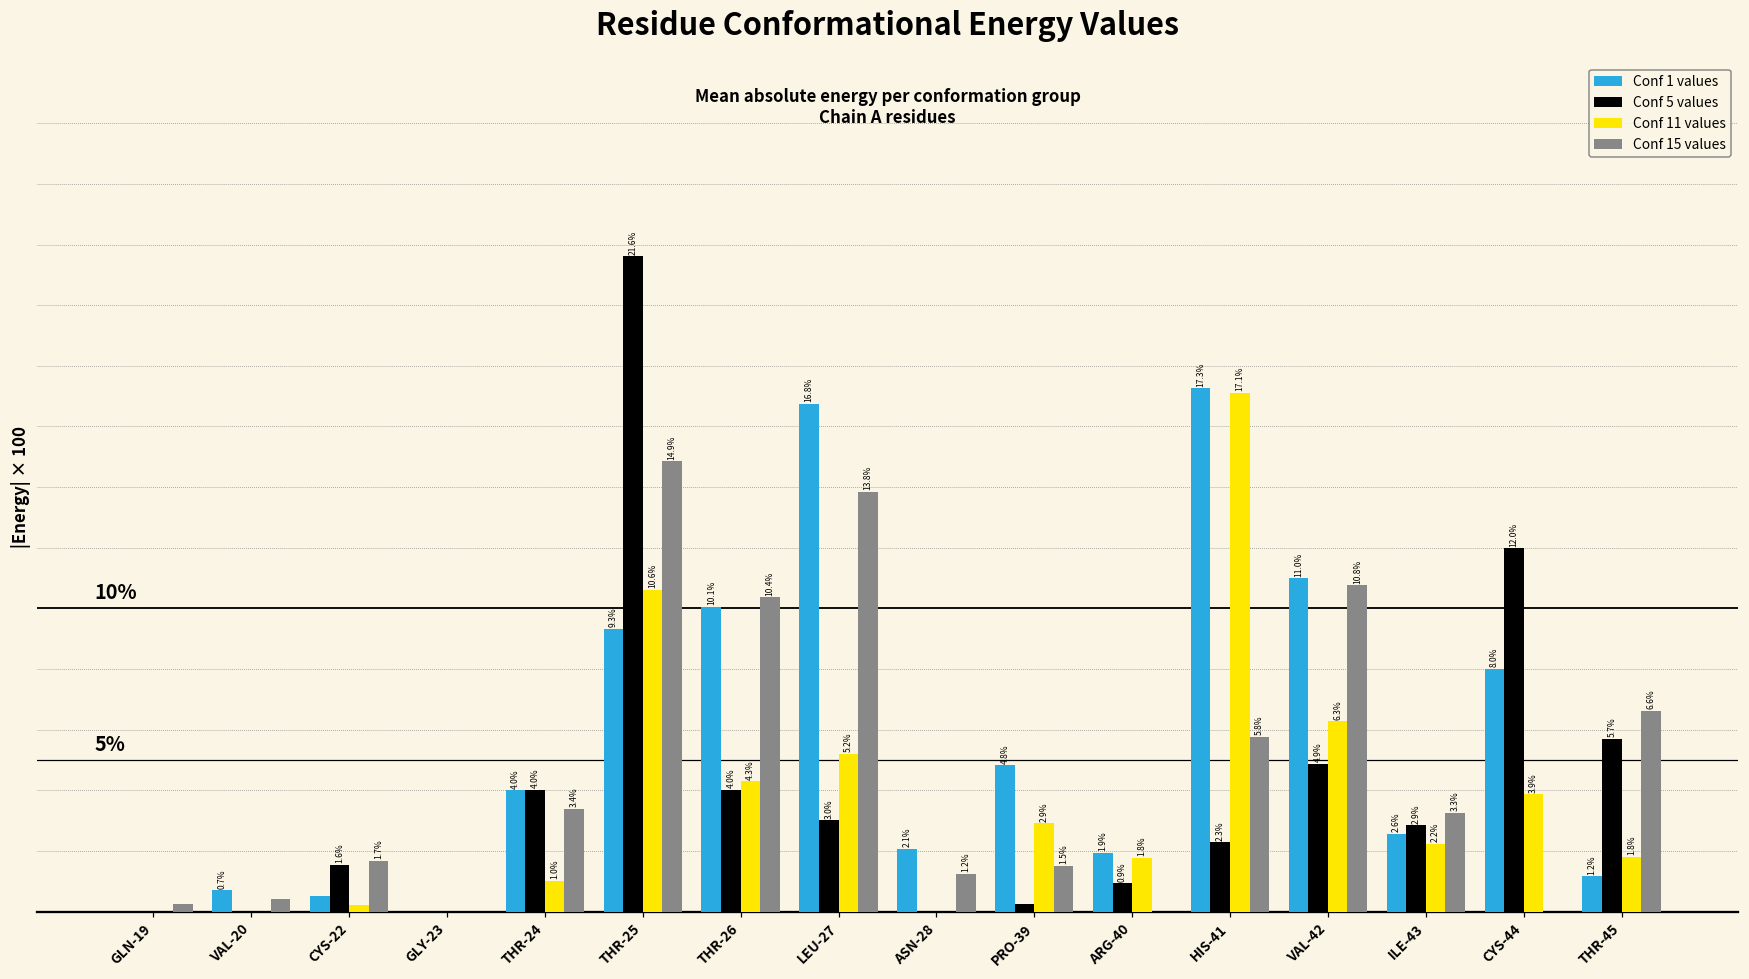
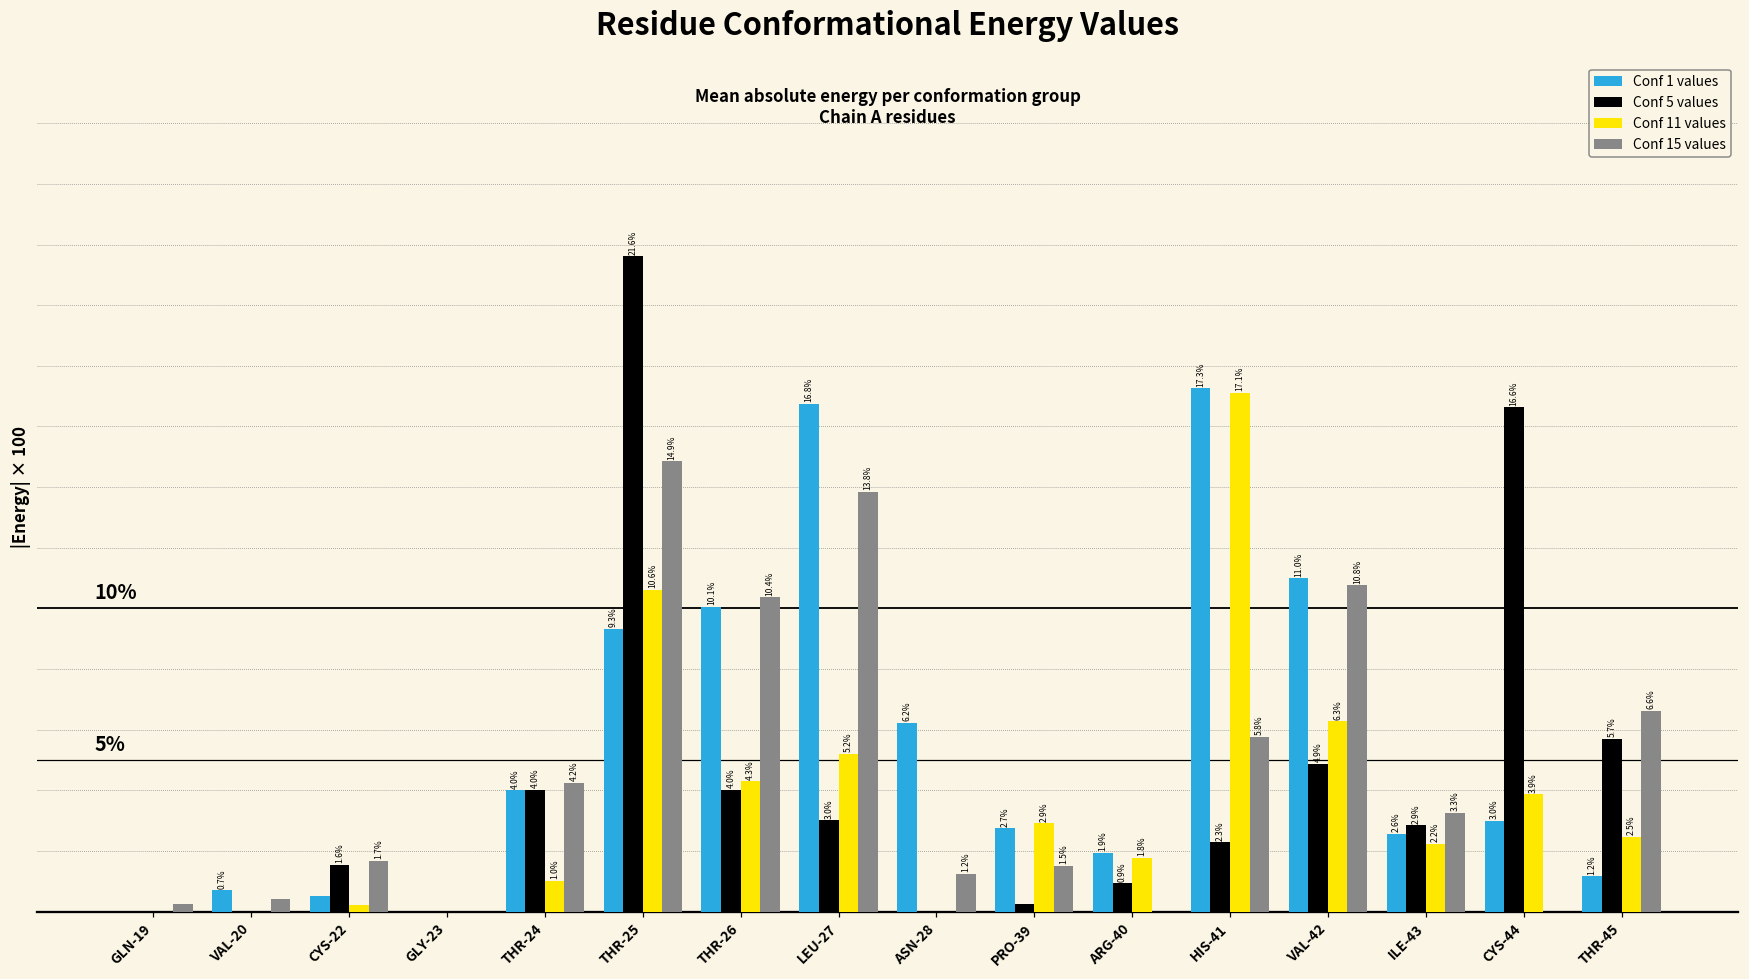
  {
    "Conf 1 values": {
      "VAL-20": "0.7%",
      "THR-24": "4.0%",
      "THR-25": "9.3%",
      "THR-26": "10.1%",
      "LEU-27": "16.8%",
-     "ASN-28": "2.1%",
-     "PRO-39": "4.8%",
+     "ASN-28": "6.2%",
+     "PRO-39": "2.7%",
      "ARG-40": "1.9%",
      "HIS-41": "17.3%",
      "VAL-42": "11.0%",
      "ILE-43": "2.6%",
-     "CYS-44": "8.0%",
+     "CYS-44": "3.0%",
      "THR-45": "1.2%"
    },
    "Conf 5 values": {
      "CYS-22": "1.6%",
      "THR-24": "4.0%",
      "THR-25": "21.6%",
      "THR-26": "4.0%",
      "LEU-27": "3.0%",
      "ARG-40": "0.9%",
      "HIS-41": "2.3%",
      "VAL-42": "4.9%",
      "ILE-43": "2.9%",
-     "CYS-44": "12.0%",
+     "CYS-44": "16.6%",
      "THR-45": "5.7%"
    },
    "Conf 11 values": {
      "THR-24": "1.0%",
      "THR-25": "10.6%",
      "THR-26": "4.3%",
      "LEU-27": "5.2%",
      "PRO-39": "2.9%",
      "ARG-40": "1.8%",
      "HIS-41": "17.1%",
      "VAL-42": "6.3%",
      "ILE-43": "2.2%",
      "CYS-44": "3.9%",
-     "THR-45": "1.8%"
+     "THR-45": "2.5%"
    },
    "Conf 15 values": {
      "CYS-22": "1.7%",
-     "THR-24": "3.4%",
+     "THR-24": "4.2%",
      "THR-25": "14.9%",
      "THR-26": "10.4%",
      "LEU-27": "13.8%",
      "ASN-28": "1.2%",
      "PRO-39": "1.5%",
      "HIS-41": "5.8%",
      "VAL-42": "10.8%",
      "ILE-43": "3.3%",
      "THR-45": "6.6%"
    }
  }
